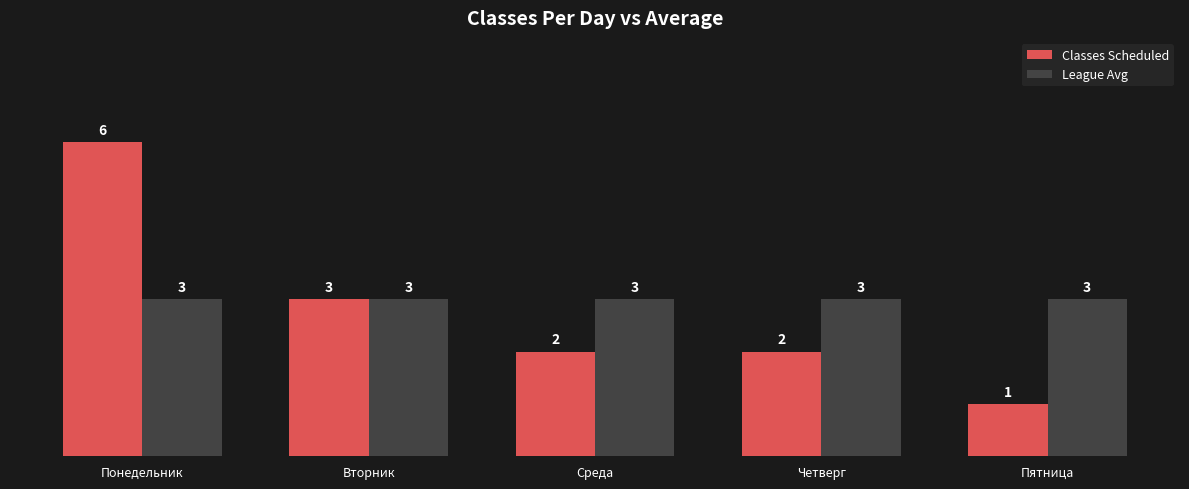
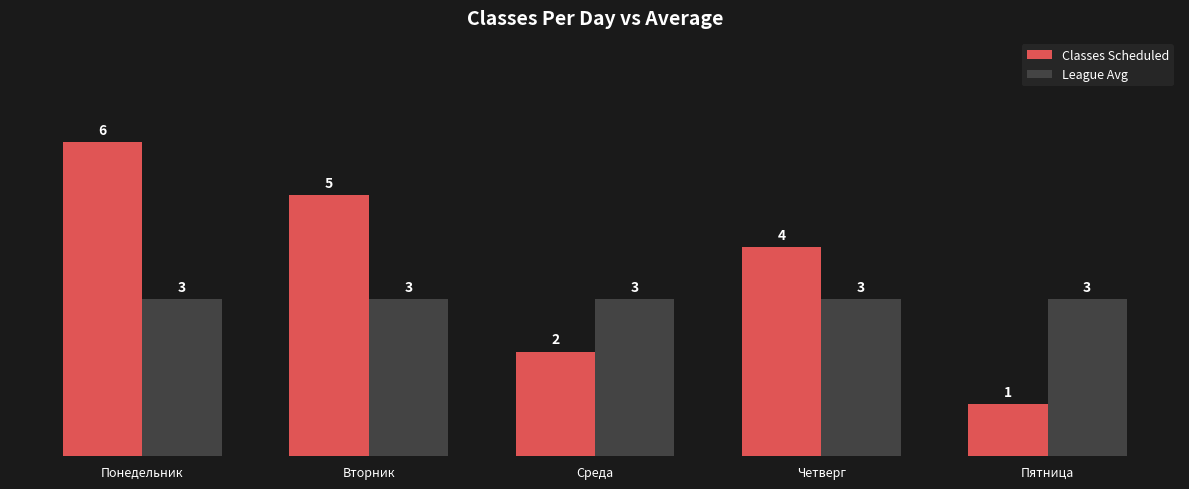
  {
    "Classes Scheduled": {
      "Понедельник": 6,
-     "Вторник": 3,
+     "Вторник": 5,
      "Среда": 2,
-     "Четверг": 2,
+     "Четверг": 4,
      "Пятница": 1
    },
    "League Avg": {
      "Понедельник": 3,
      "Вторник": 3,
      "Среда": 3,
      "Четверг": 3,
      "Пятница": 3
    }
  }
